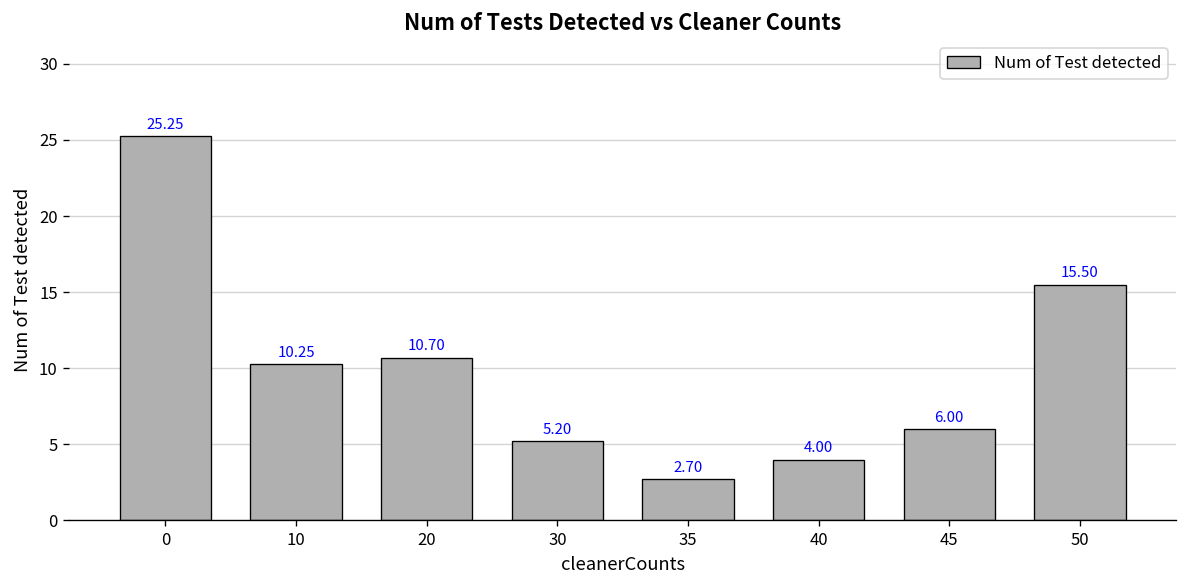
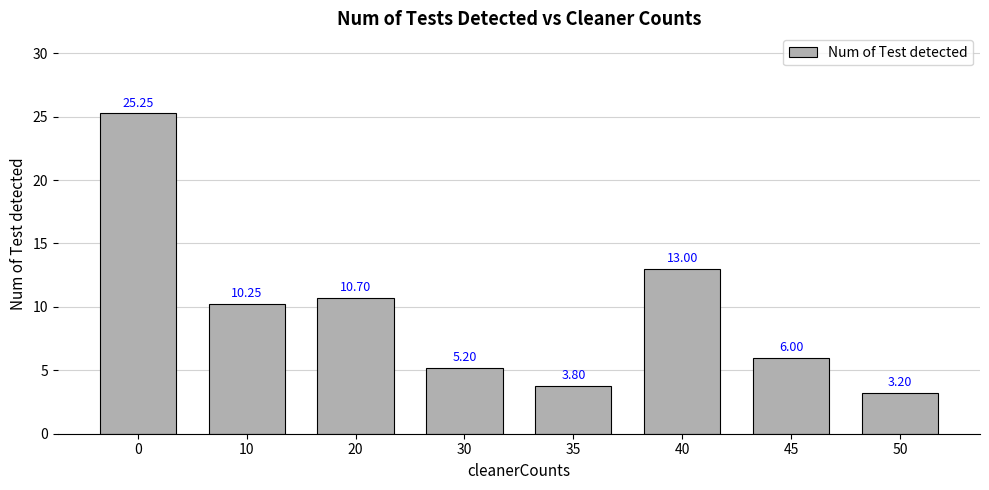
  {
    "0": 25.25,
    "10": 10.25,
    "20": 10.70,
    "30": 5.20,
-   "35": 2.70,
-   "40": 4.00,
+   "35": 3.80,
+   "40": 13.00,
    "45": 6.00,
-   "50": 15.50
+   "50": 3.20
  }
